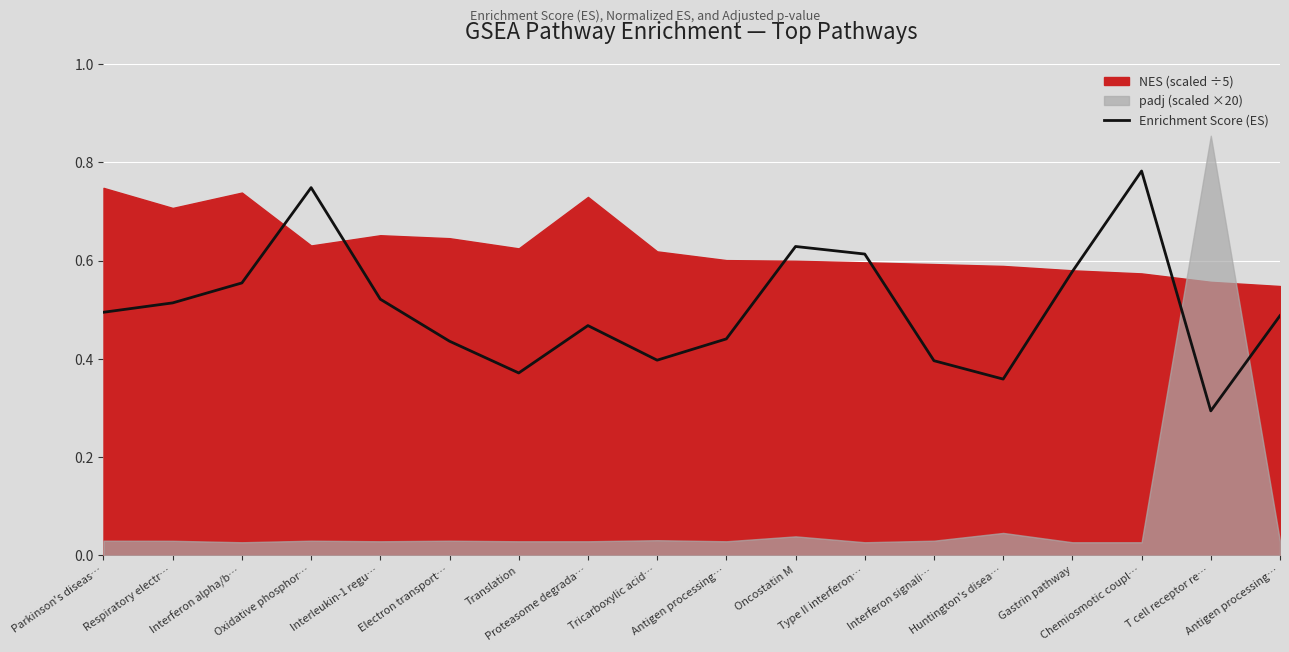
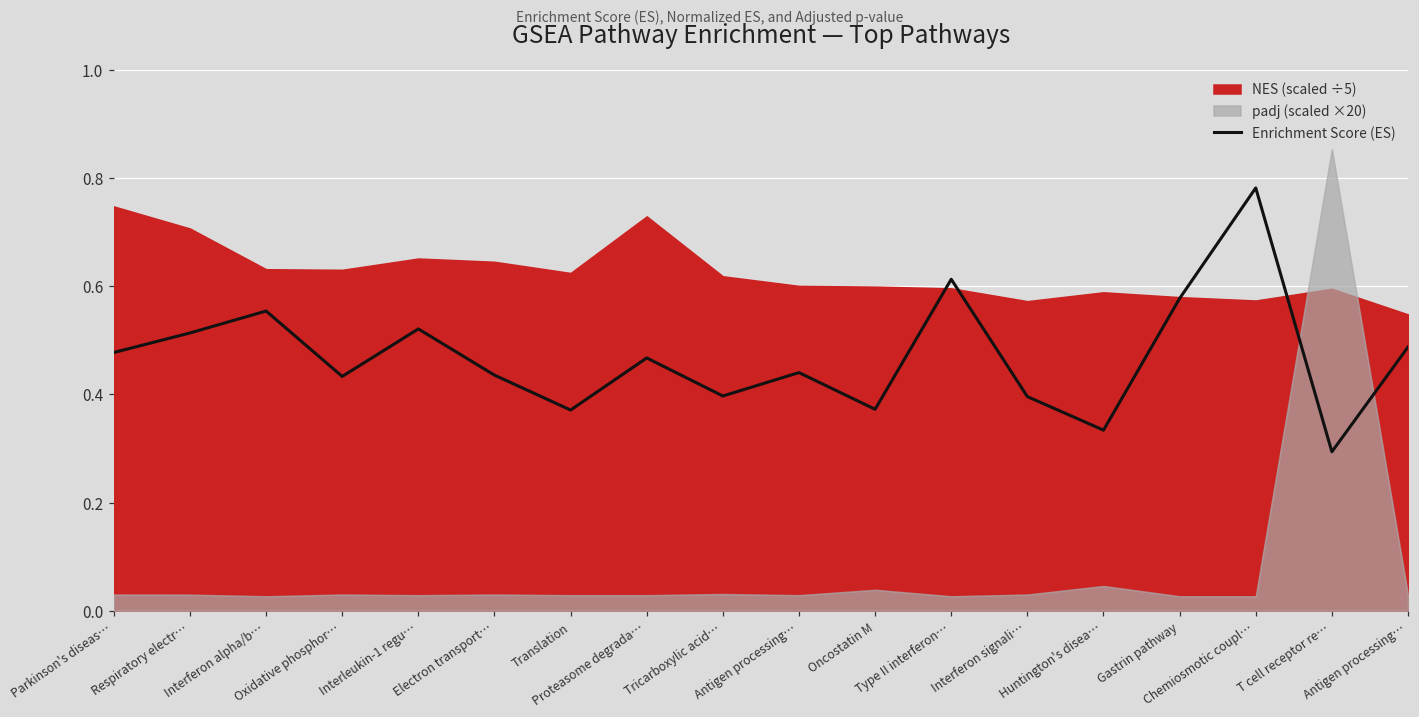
  {
    "Enrichment Score (ES)": {
-     "Parkinson's diseas…": 0.49,
+     "Parkinson's diseas…": 0.48,
      "Respiratory electr…": 0.51,
      "Interferon alpha/b…": 0.55,
-     "Oxidative phosphor…": 0.75,
+     "Oxidative phosphor…": 0.43,
      "Interleukin-1 regu…": 0.52,
      "Electron transport…": 0.44,
      "Translation": 0.37,
      "Proteasome degrada…": 0.47,
      "Tricarboxylic acid…": 0.40,
-     "Oncostatin M": 0.63,
+     "Oncostatin M": 0.37,
      "Type II interferon…": 0.61,
      "Interferon signali…": 0.40,
-     "Huntington's disea…": 0.36,
+     "Huntington's disea…": 0.33,
      "Chemiosmotic coupl…": 0.78,
      "T cell receptor re…": 0.29
    },
    "NES (scaled ÷5)": {
      "Parkinson's diseas…": 0.75,
      "Respiratory electr…": 0.71,
-     "Interferon alpha/b…": 0.74,
+     "Interferon alpha/b…": 0.63,
      "Oxidative phosphor…": 0.63,
      "Interleukin-1 regu…": 0.65,
      "Electron transport…": 0.65,
      "Translation": 0.62,
      "Proteasome degrada…": 0.73,
      "Tricarboxylic acid…": 0.62,
      "Oncostatin M": 0.60,
      "Type II interferon…": 0.60,
-     "Interferon signali…": 0.59,
+     "Interferon signali…": 0.57,
      "Huntington's disea…": 0.59,
      "Chemiosmotic coupl…": 0.57,
-     "T cell receptor re…": 0.56
+     "T cell receptor re…": 0.60
    },
    "padj (scaled ×20)": {
      "Parkinson's diseas…": 0.03,
      "Respiratory electr…": 0.03,
      "Interferon alpha/b…": 0.03,
      "Oxidative phosphor…": 0.03,
      "Interleukin-1 regu…": 0.03,
      "Electron transport…": 0.03,
      "Translation": 0.03,
      "Proteasome degrada…": 0.03,
      "Tricarboxylic acid…": 0.03,
      "Oncostatin M": 0.04,
      "Type II interferon…": 0.03,
      "Interferon signali…": 0.03,
      "Huntington's disea…": 0.05,
      "Gastrin pathway": 0.03,
      "Chemiosmotic coupl…": 0.03,
      "T cell receptor re…": 0.85
    }
  }
